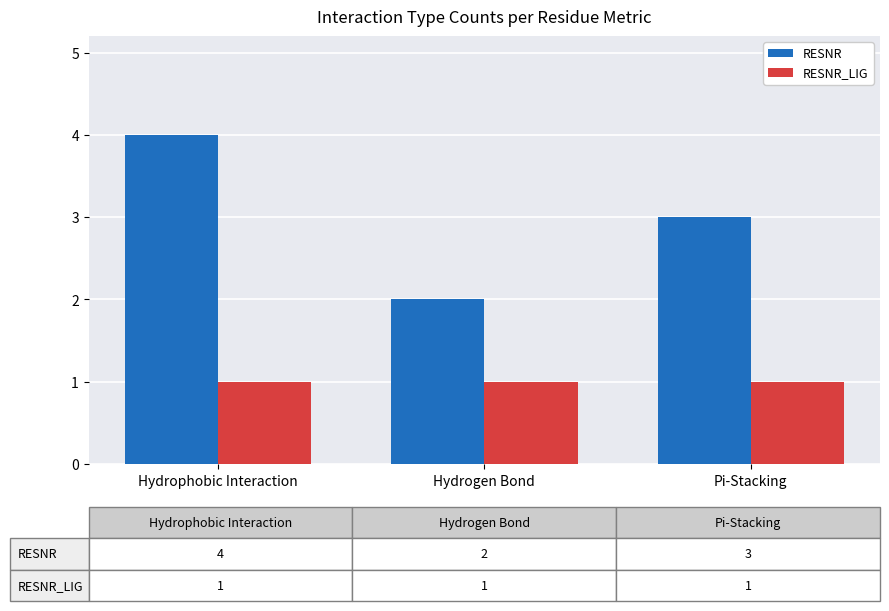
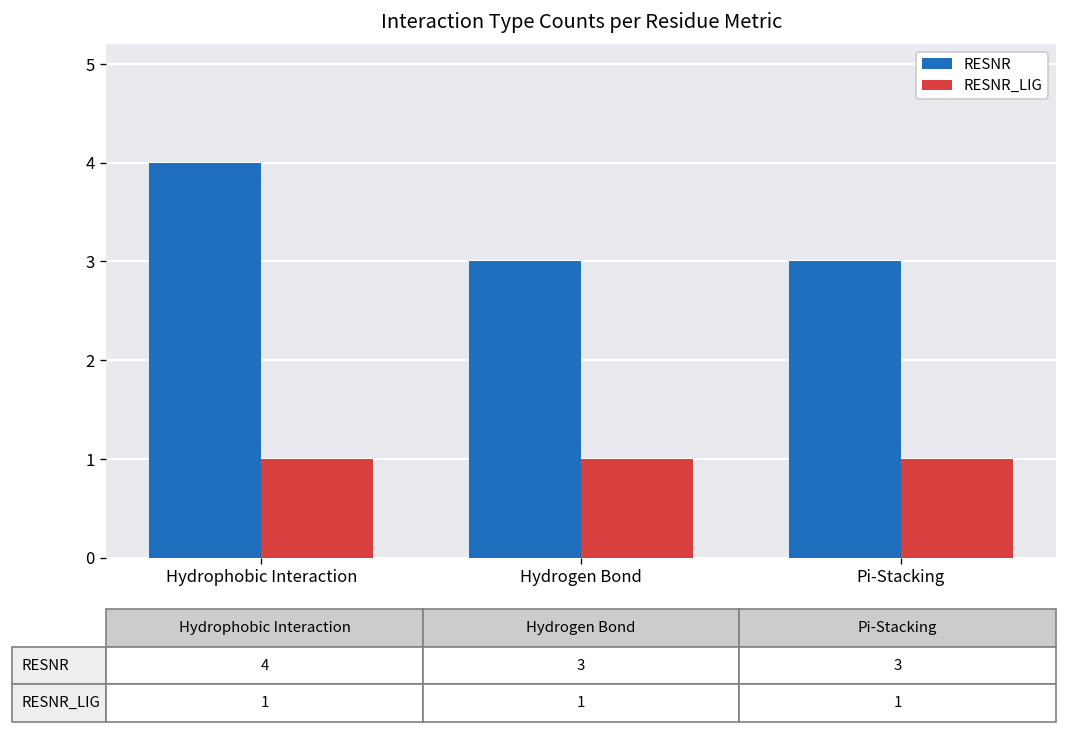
  {
    "RESNR": {
-     "Hydrogen Bond": 2
+     "Hydrogen Bond": 3
    },
    "RESNR_LIG": {
      "Hydrophobic Interaction": 1.0,
      "Hydrogen Bond": 1.0,
      "Pi-Stacking": 1.0
    }
  }
